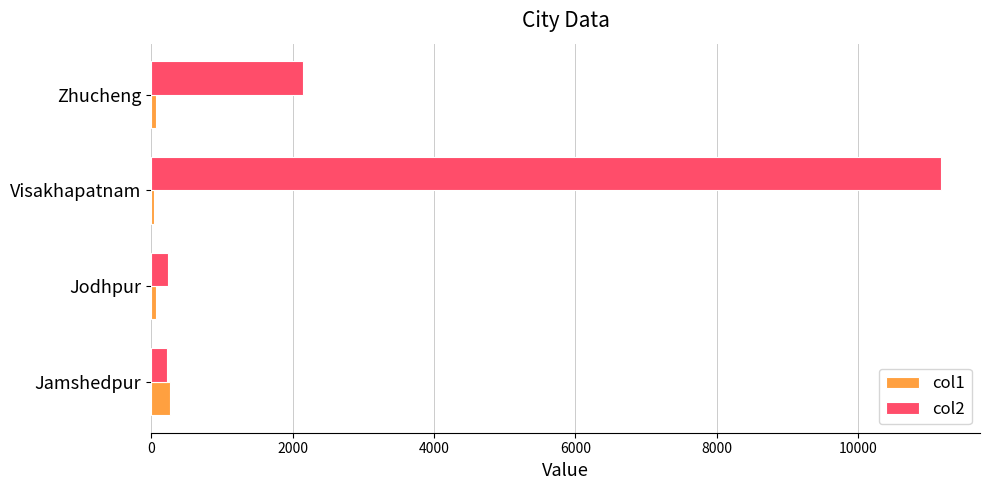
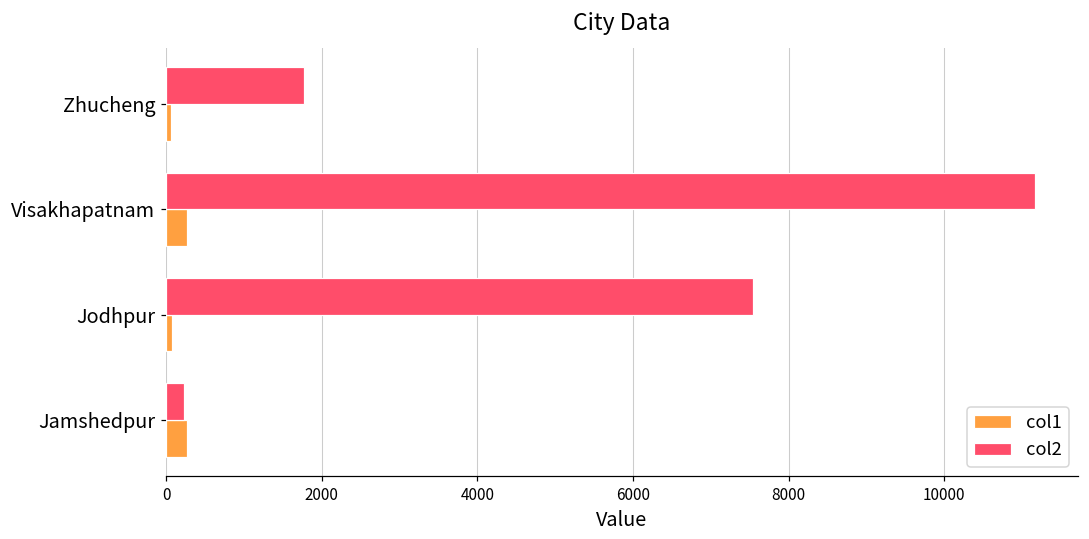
  {
    "col1": {
      "Zhucheng": 100,
-     "Visakhapatnam": 0,
+     "Visakhapatnam": 300,
      "Jodhpur": 100,
      "Jamshedpur": 300
    },
    "col2": {
-     "Zhucheng": 2200,
+     "Zhucheng": 1800,
      "Visakhapatnam": 11200,
-     "Jodhpur": 200,
+     "Jodhpur": 7500,
      "Jamshedpur": 200
    }
  }
